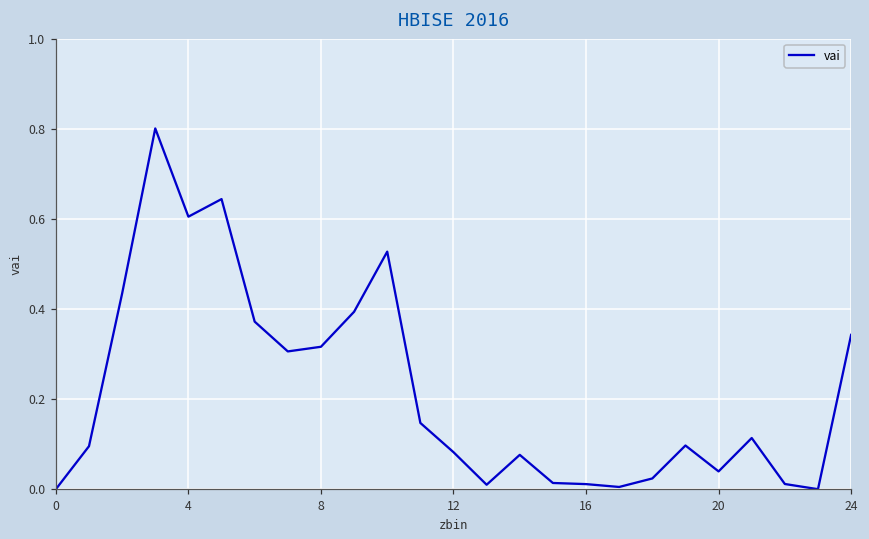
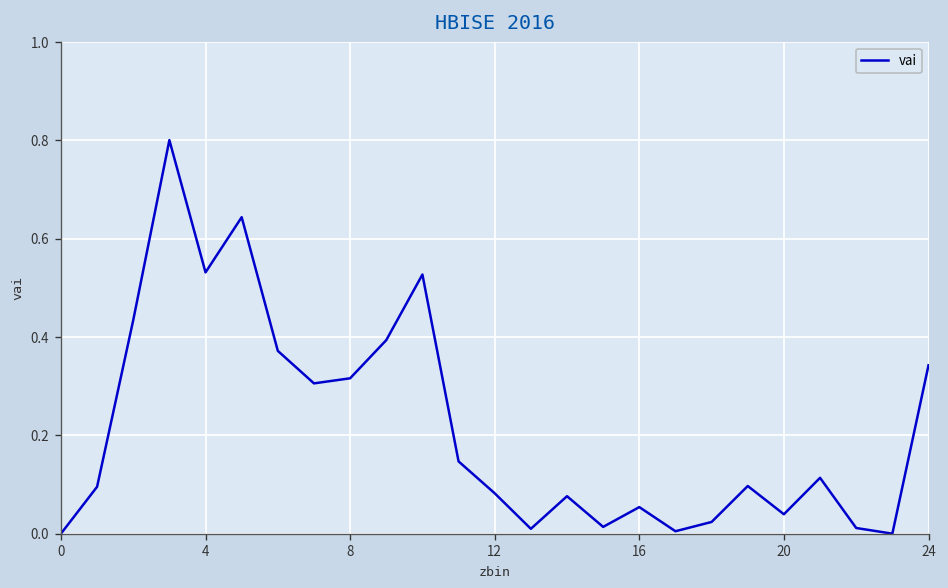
  {
    "0": 0.00,
-   "4": 0.60,
+   "4": 0.53,
    "8": 0.32,
    "12": 0.08,
-   "16": 0.01,
+   "16": 0.05,
    "20": 0.04,
    "24": 0.34
  }
